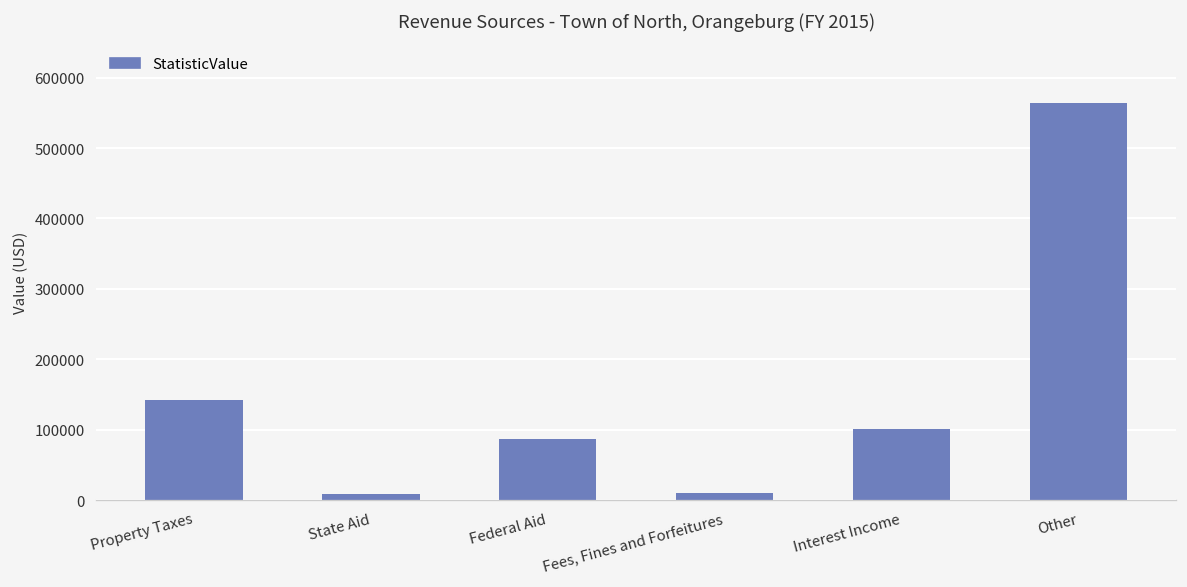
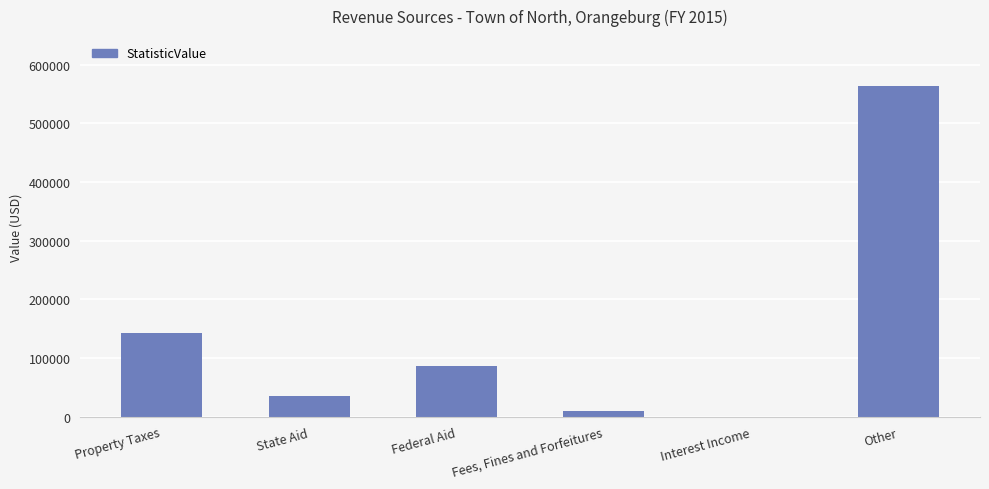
  {
    "Property Taxes": 140000,
-   "State Aid": 10000,
+   "State Aid": 40000,
    "Federal Aid": 90000,
    "Fees, Fines and Forfeitures": 10000,
-   "Interest Income": 100000,
+   "Interest Income": 0,
    "Other": 560000
  }
